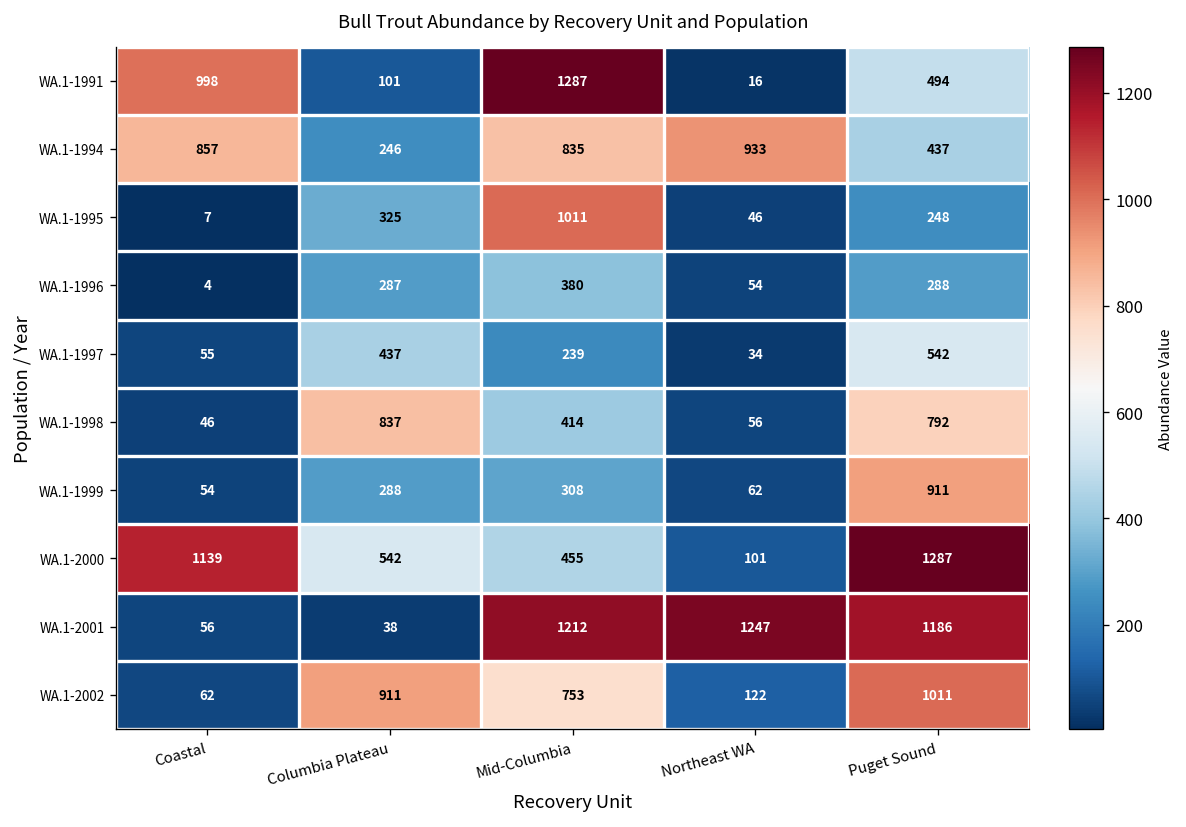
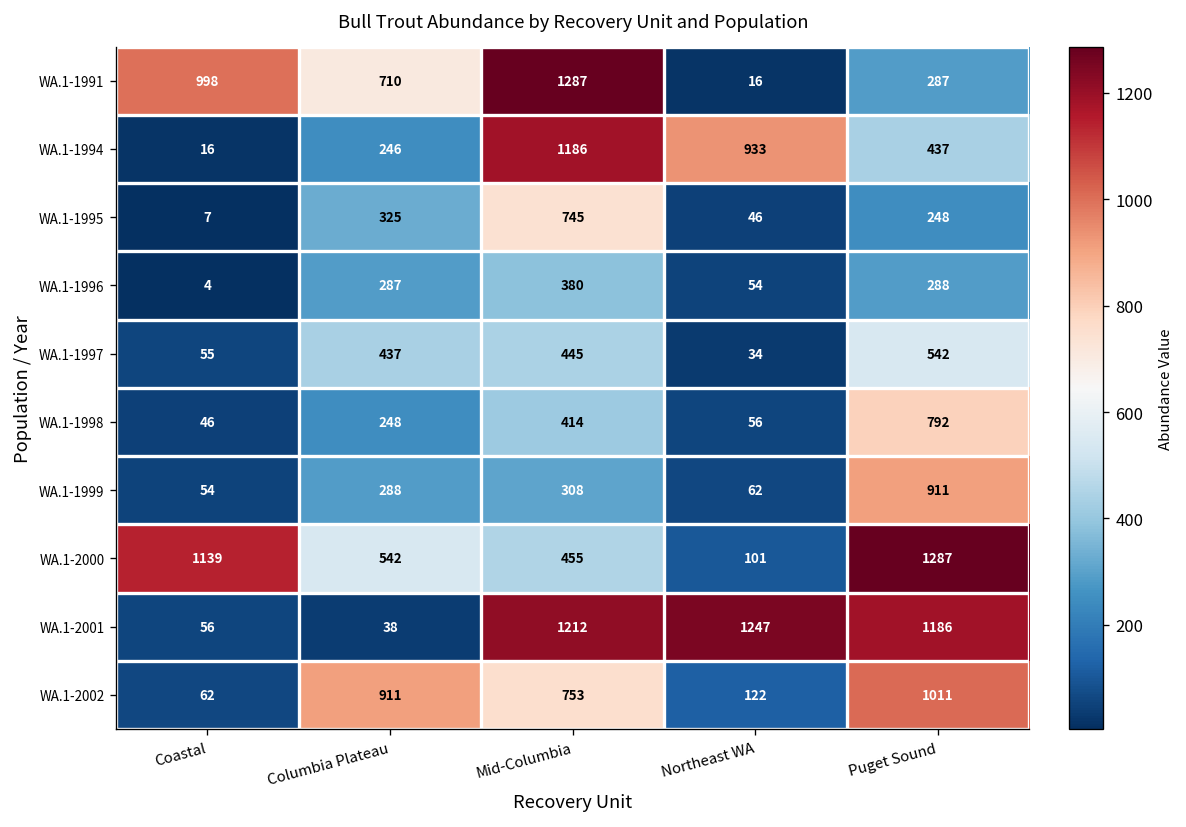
  {
    "WA.1-1991": {
      "Coastal": 998,
-     "Columbia Plateau": 101,
+     "Columbia Plateau": 710,
      "Mid-Columbia": 1287,
      "Northeast WA": 16,
-     "Puget Sound": 494
+     "Puget Sound": 287
    },
    "WA.1-1994": {
-     "Coastal": 857,
+     "Coastal": 16,
      "Columbia Plateau": 246,
-     "Mid-Columbia": 835,
+     "Mid-Columbia": 1186,
      "Northeast WA": 933,
      "Puget Sound": 437
    },
    "WA.1-1995": {
      "Coastal": 7,
      "Columbia Plateau": 325,
-     "Mid-Columbia": 1011,
+     "Mid-Columbia": 745,
      "Northeast WA": 46,
      "Puget Sound": 248
    },
    "WA.1-1996": {
      "Coastal": 4,
      "Columbia Plateau": 287,
      "Mid-Columbia": 380,
      "Northeast WA": 54,
      "Puget Sound": 288
    },
    "WA.1-1997": {
      "Coastal": 55,
      "Columbia Plateau": 437,
-     "Mid-Columbia": 239,
+     "Mid-Columbia": 445,
      "Northeast WA": 34,
      "Puget Sound": 542
    },
    "WA.1-1998": {
      "Coastal": 46,
-     "Columbia Plateau": 837,
+     "Columbia Plateau": 248,
      "Mid-Columbia": 414,
      "Northeast WA": 56,
      "Puget Sound": 792
    },
    "WA.1-1999": {
      "Coastal": 54,
      "Columbia Plateau": 288,
      "Mid-Columbia": 308,
      "Northeast WA": 62,
      "Puget Sound": 911
    },
    "WA.1-2000": {
      "Coastal": 1139,
      "Columbia Plateau": 542,
      "Mid-Columbia": 455,
      "Northeast WA": 101,
      "Puget Sound": 1287
    },
    "WA.1-2001": {
      "Coastal": 56,
      "Columbia Plateau": 38,
      "Mid-Columbia": 1212,
      "Northeast WA": 1247,
      "Puget Sound": 1186
    },
    "WA.1-2002": {
      "Coastal": 62,
      "Columbia Plateau": 911,
      "Mid-Columbia": 753,
      "Northeast WA": 122,
      "Puget Sound": 1011
    }
  }
